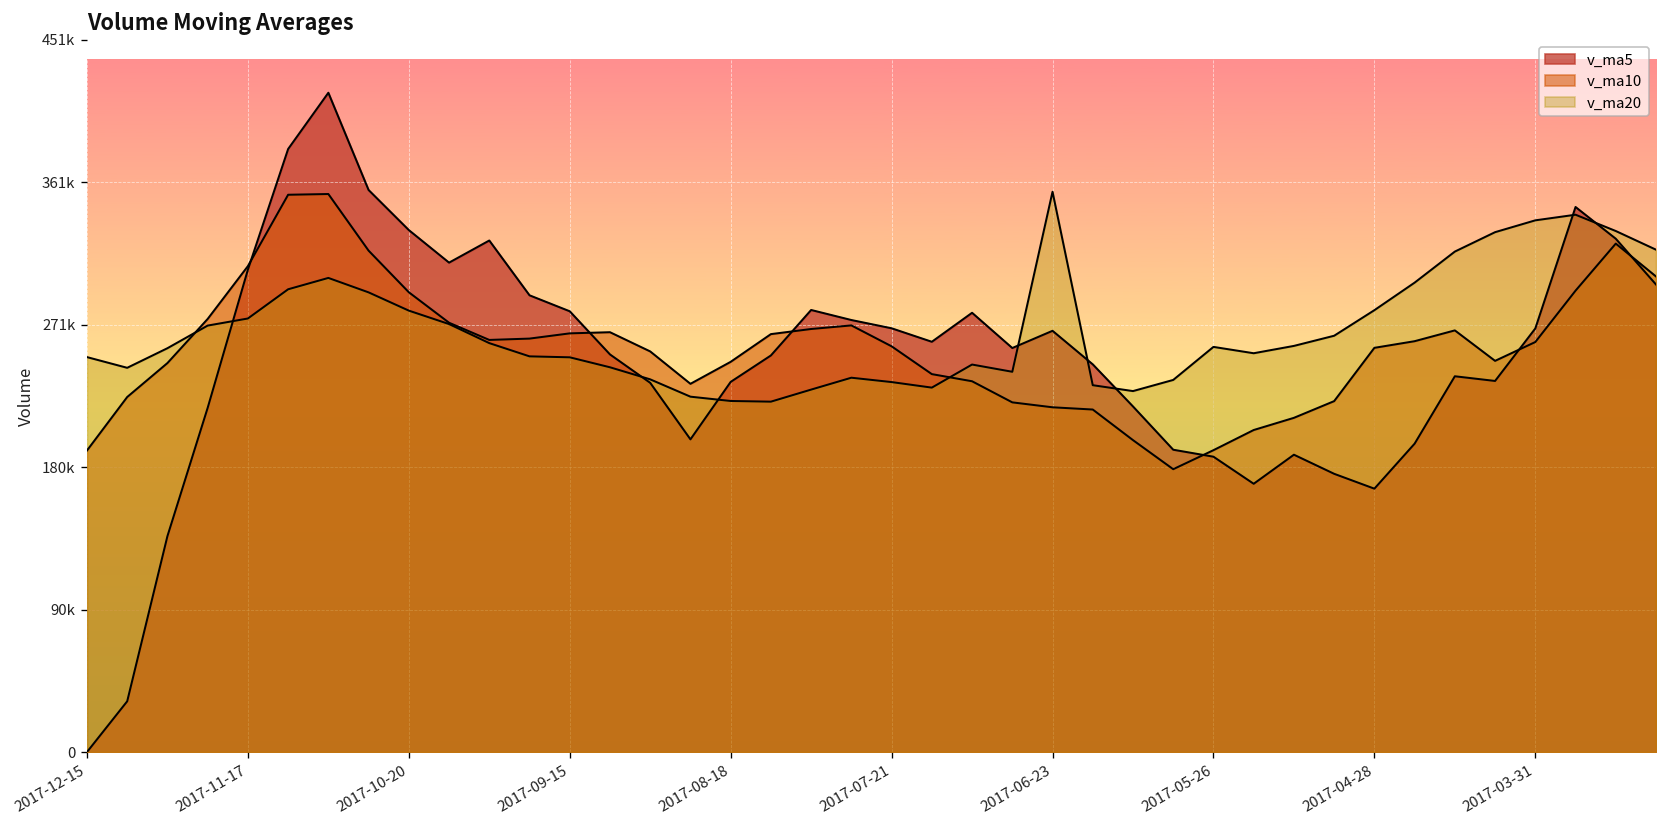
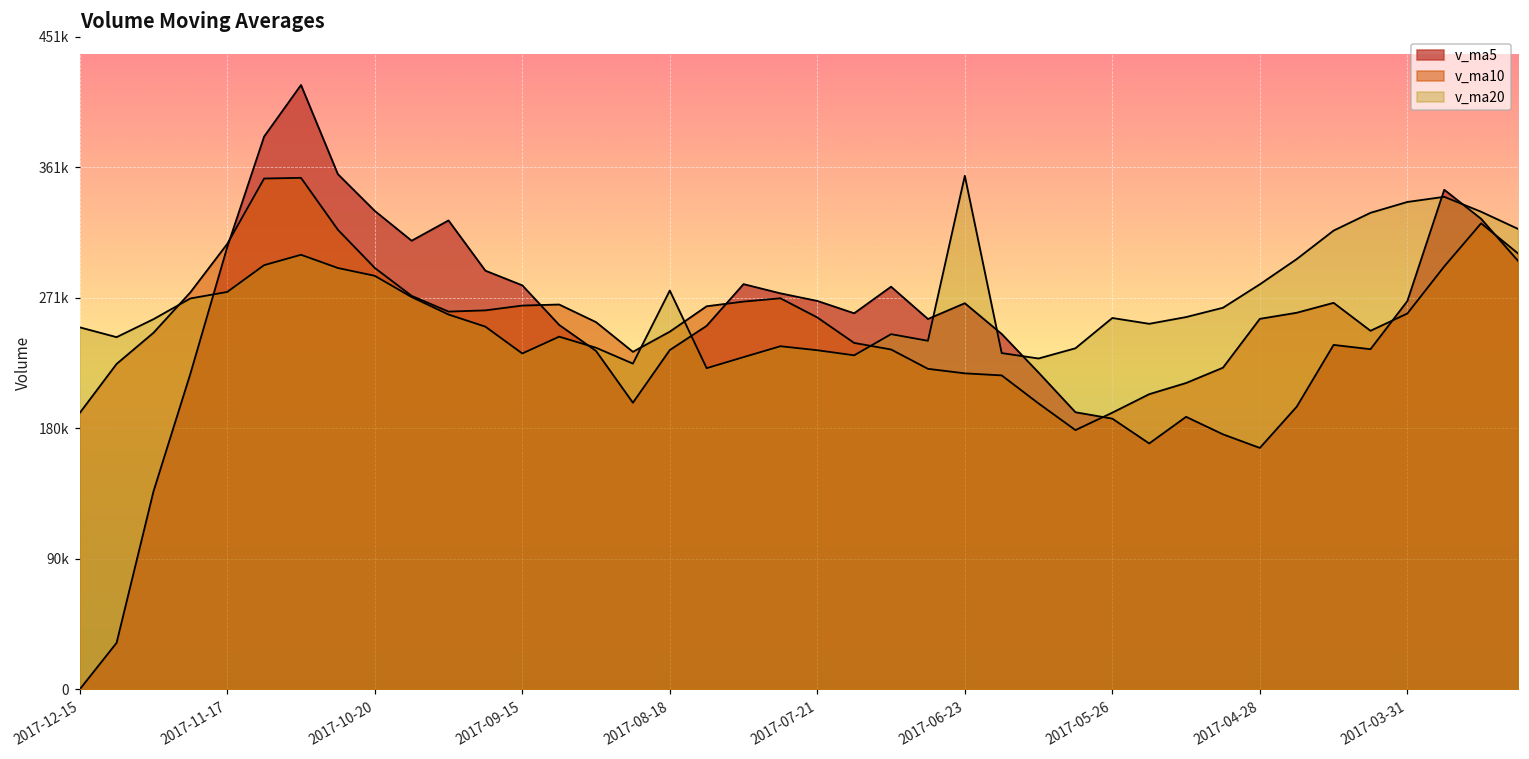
  {
    "v_ma20": {
      "2017-12-15": 251000,
      "2017-11-17": 275000,
-     "2017-10-20": 280000,
-     "2017-09-15": 251000,
-     "2017-08-18": 223000,
+     "2017-10-20": 286000,
+     "2017-09-15": 233000,
+     "2017-08-18": 276000,
      "2017-07-21": 235000,
      "2017-06-23": 356000,
      "2017-05-26": 257000,
      "2017-04-28": 280000,
      "2017-03-31": 337000
    }
  }
